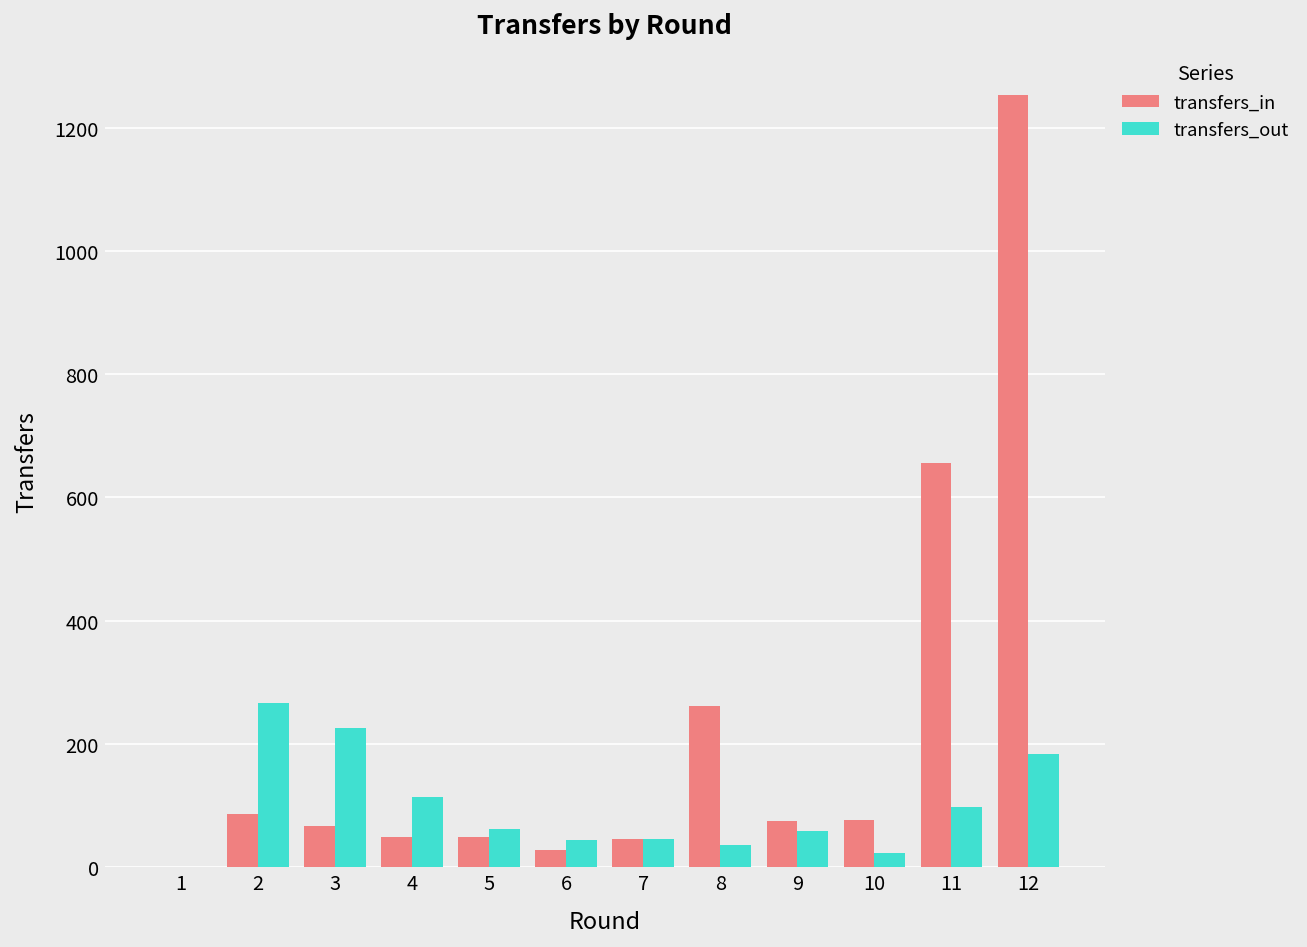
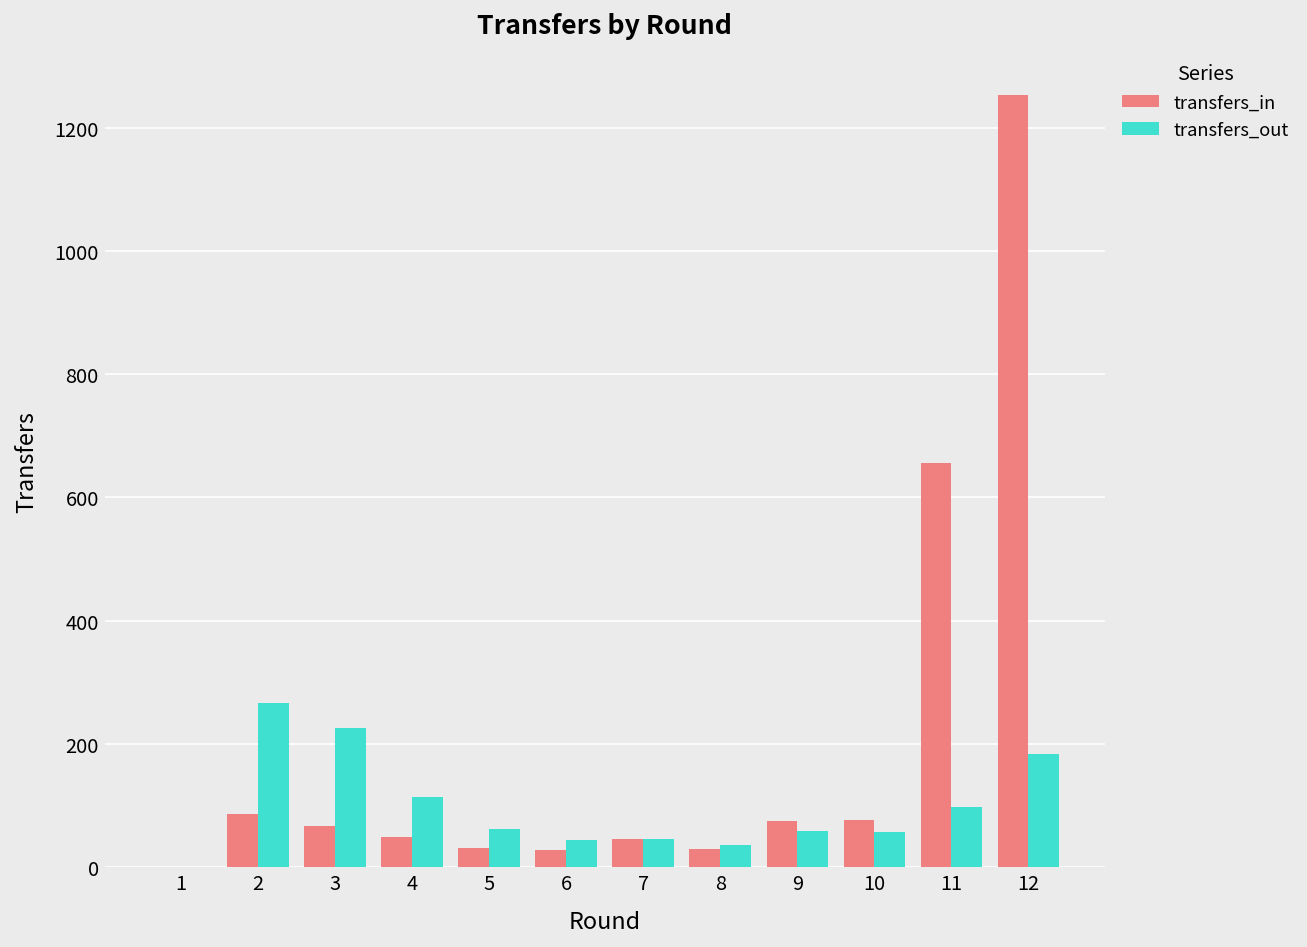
  {
    "transfers_in": {
      "1": 0,
      "2": 90,
      "3": 70,
      "4": 50,
-     "5": 50,
+     "5": 30,
      "6": 30,
      "7": 50,
-     "8": 260,
+     "8": 30,
      "9": 70,
      "10": 80,
      "11": 660,
      "12": 1250
    },
    "transfers_out": {
      "1": 0,
      "2": 270,
      "3": 230,
      "4": 110,
      "5": 60,
      "6": 40,
      "7": 50,
      "8": 40,
      "9": 60,
-     "10": 20,
+     "10": 60,
      "11": 100,
      "12": 180
    }
  }
